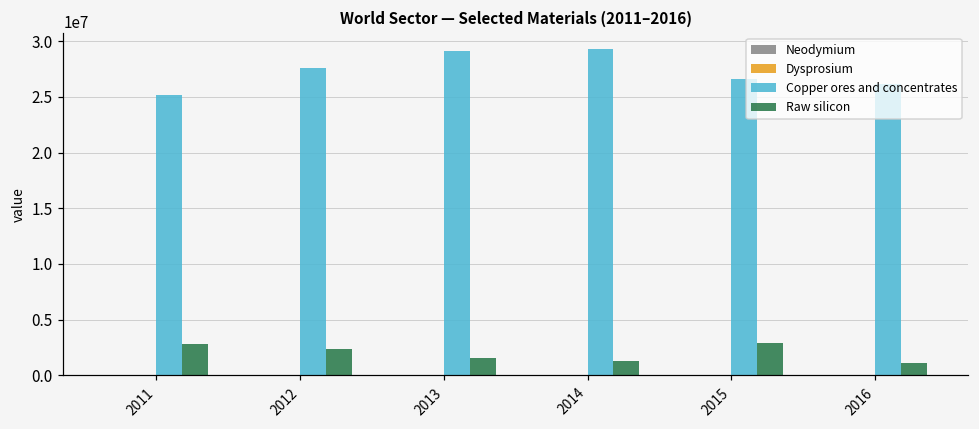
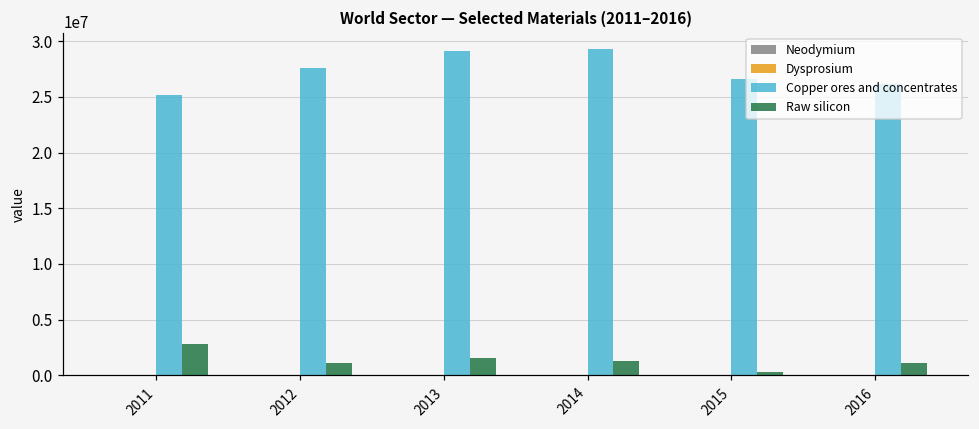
  {
    "Copper ores and concentrates": {
      "2011": 25200000,
      "2012": 27600000,
      "2013": 29200000,
      "2014": 29300000,
      "2015": 26600000
    },
    "Raw silicon": {
      "2011": 2800000,
-     "2012": 2300000,
+     "2012": 1100000,
      "2013": 1600000,
      "2014": 1300000,
-     "2015": 2900000,
+     "2015": 300000,
      "2016": 1200000
    }
  }
